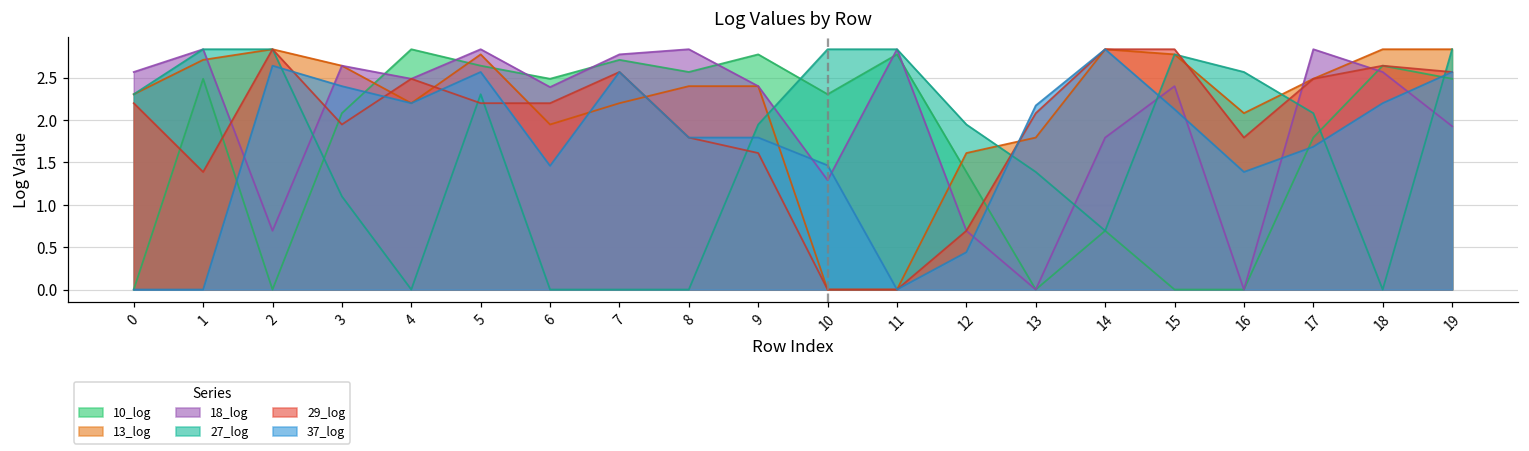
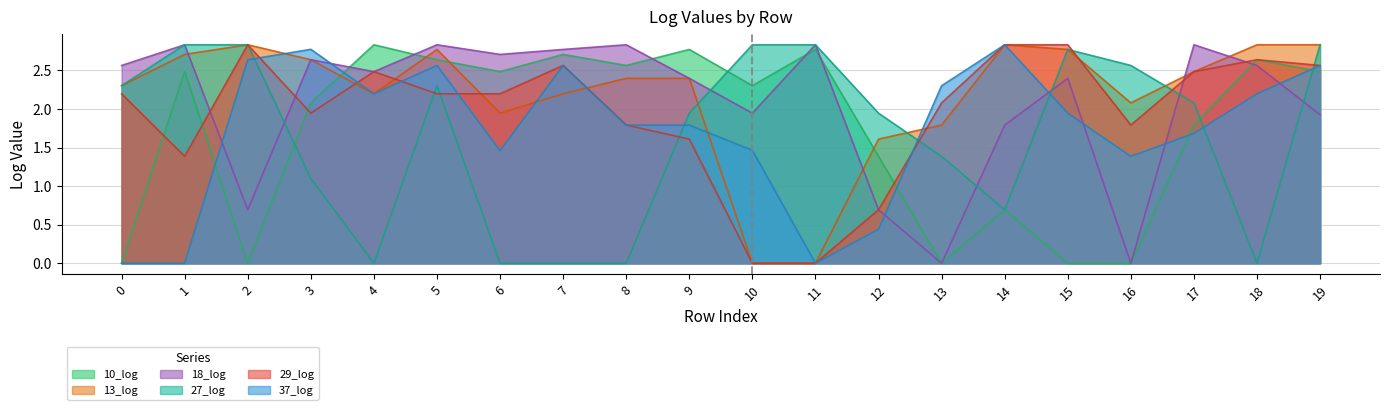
  {
    "18_log": {
      "0": 2.6,
      "2": 0.7,
      "5": 2.8,
-     "6": 2.4,
+     "6": 2.7,
      "7": 2.8,
      "8": 2.8,
-     "10": 1.3,
+     "10": 1.9,
      "14": 1.8,
      "15": 2.4,
      "17": 2.8,
      "18": 2.6,
      "19": 1.9
    },
    "37_log": {
      "1": 0.0,
      "2": 2.6,
-     "3": 2.4,
+     "3": 2.8,
      "5": 2.6,
      "6": 1.5,
      "9": 1.8,
      "10": 1.5,
      "12": 0.4,
-     "13": 2.2,
-     "15": 2.1,
+     "13": 2.3,
+     "15": 1.9,
      "16": 1.4,
      "17": 1.7,
      "18": 2.2
    }
  }
